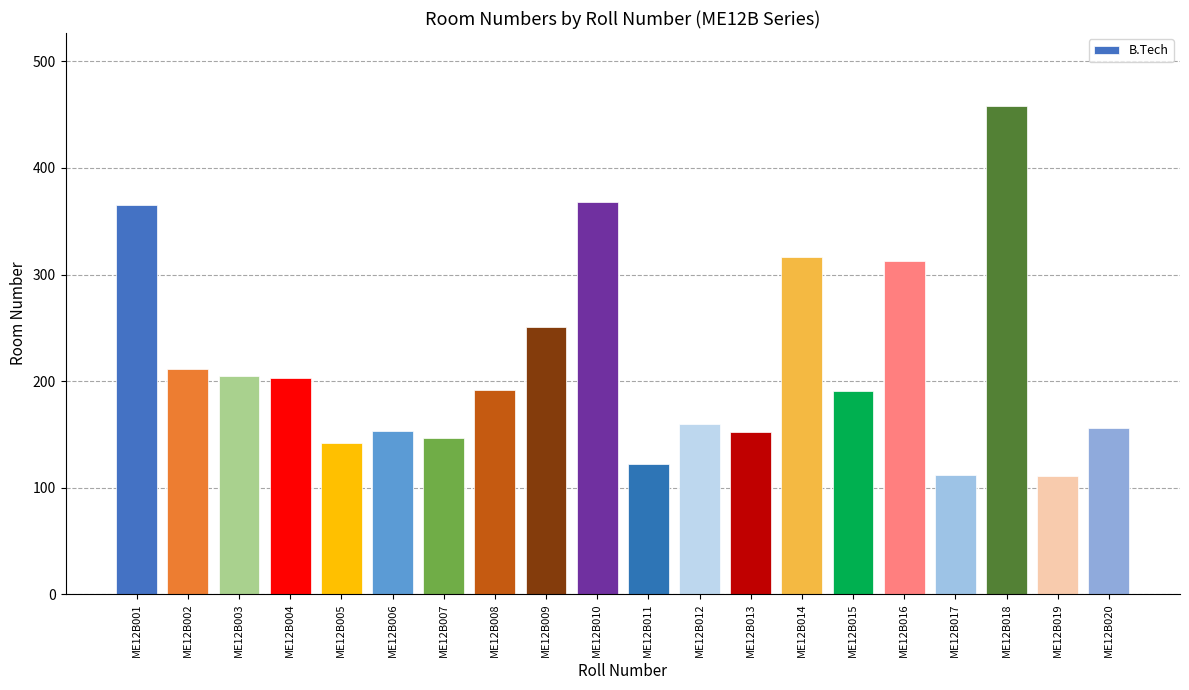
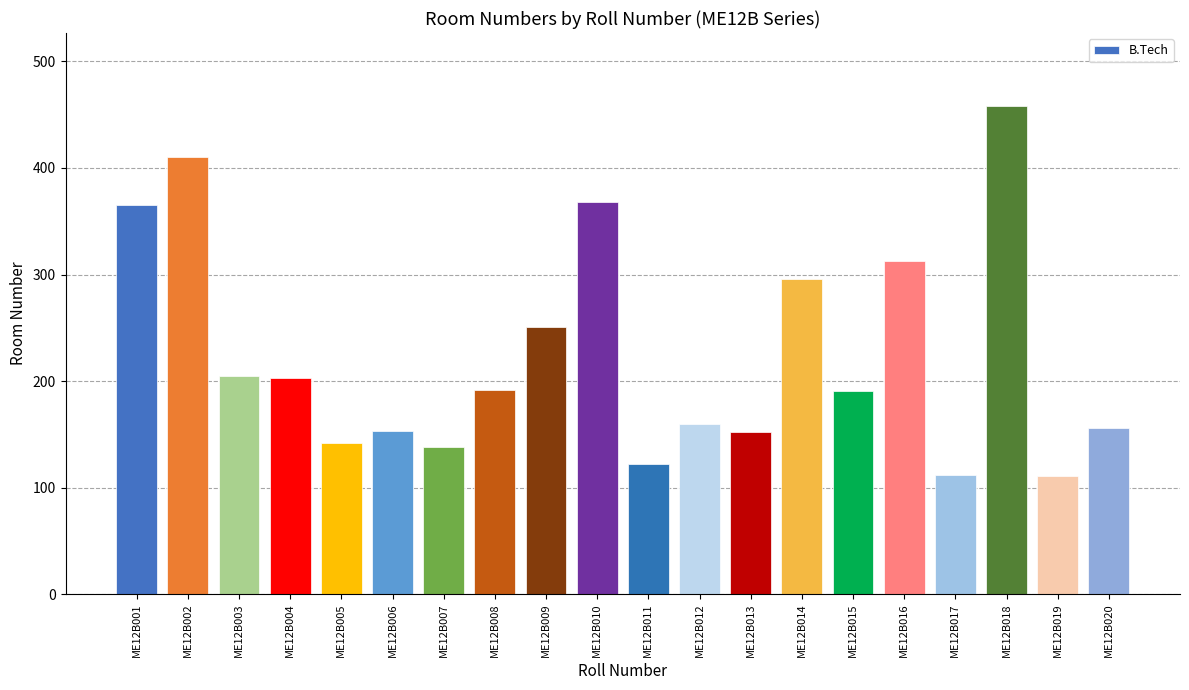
  {
    "ME12B001": 365,
-   "ME12B002": 211,
+   "ME12B002": 410,
    "ME12B003": 205,
    "ME12B004": 203,
    "ME12B005": 142,
    "ME12B006": 153,
-   "ME12B007": 147,
+   "ME12B007": 138,
    "ME12B008": 192,
    "ME12B009": 251,
    "ME12B010": 368,
    "ME12B011": 122,
    "ME12B012": 160,
    "ME12B013": 152,
-   "ME12B014": 316,
+   "ME12B014": 296,
    "ME12B015": 191,
    "ME12B016": 313,
    "ME12B017": 112,
    "ME12B018": 458,
    "ME12B019": 111,
    "ME12B020": 156
  }
